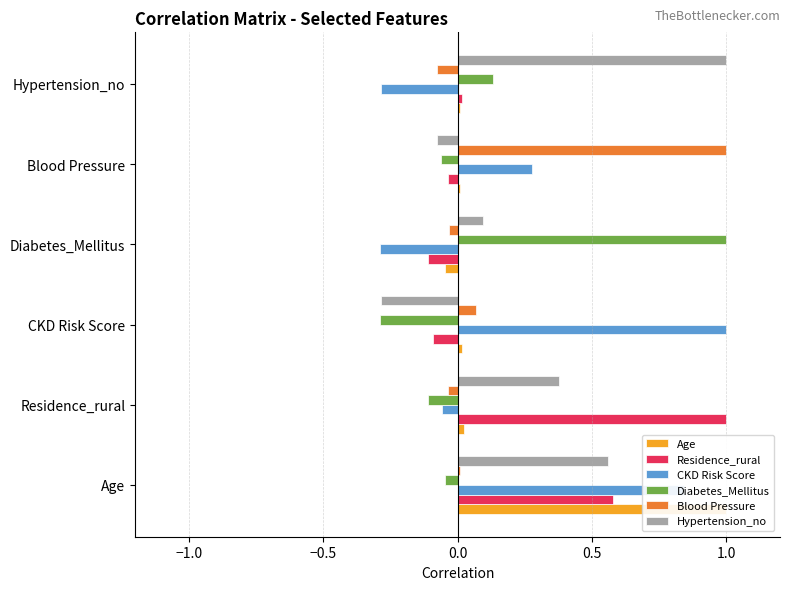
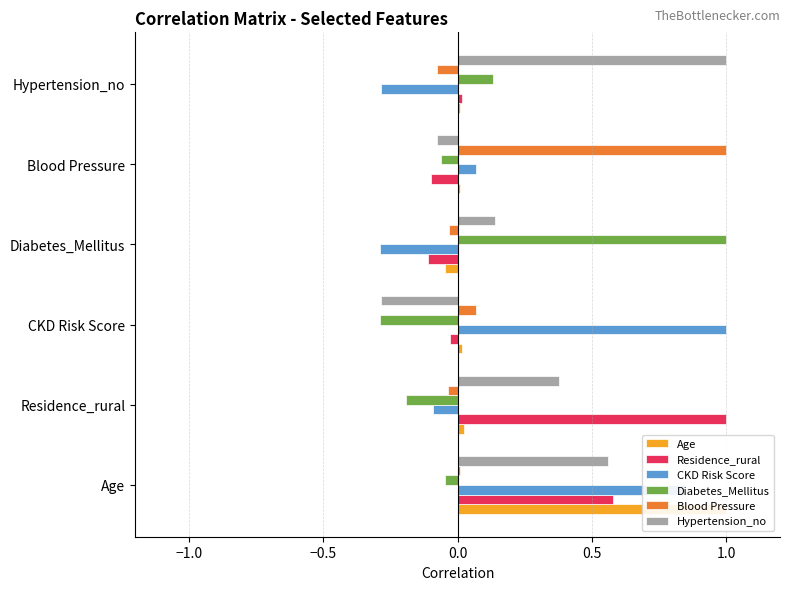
  {
    "Residence_rural": {
      "Hypertension_no": 0.02,
-     "Blood Pressure": -0.04,
+     "Blood Pressure": -0.10,
      "Diabetes_Mellitus": -0.11,
-     "CKD Risk Score": -0.09,
+     "CKD Risk Score": -0.03,
      "Residence_rural": 1.00,
      "Age": 0.58
    },
    "CKD Risk Score": {
      "Hypertension_no": -0.29,
-     "Blood Pressure": 0.28,
+     "Blood Pressure": 0.07,
      "Diabetes_Mellitus": -0.29,
      "CKD Risk Score": 1.00,
-     "Residence_rural": -0.06
+     "Residence_rural": -0.09
    },
    "Diabetes_Mellitus": {
      "Hypertension_no": 0.13,
      "Blood Pressure": -0.06,
      "Diabetes_Mellitus": 1.00,
      "CKD Risk Score": -0.29,
-     "Residence_rural": -0.11,
+     "Residence_rural": -0.19,
      "Age": -0.05
    },
    "Hypertension_no": {
      "Hypertension_no": 1.00,
      "Blood Pressure": -0.08,
-     "Diabetes_Mellitus": 0.10,
+     "Diabetes_Mellitus": 0.14,
      "CKD Risk Score": -0.29,
      "Residence_rural": 0.38,
      "Age": 0.56
    }
  }
